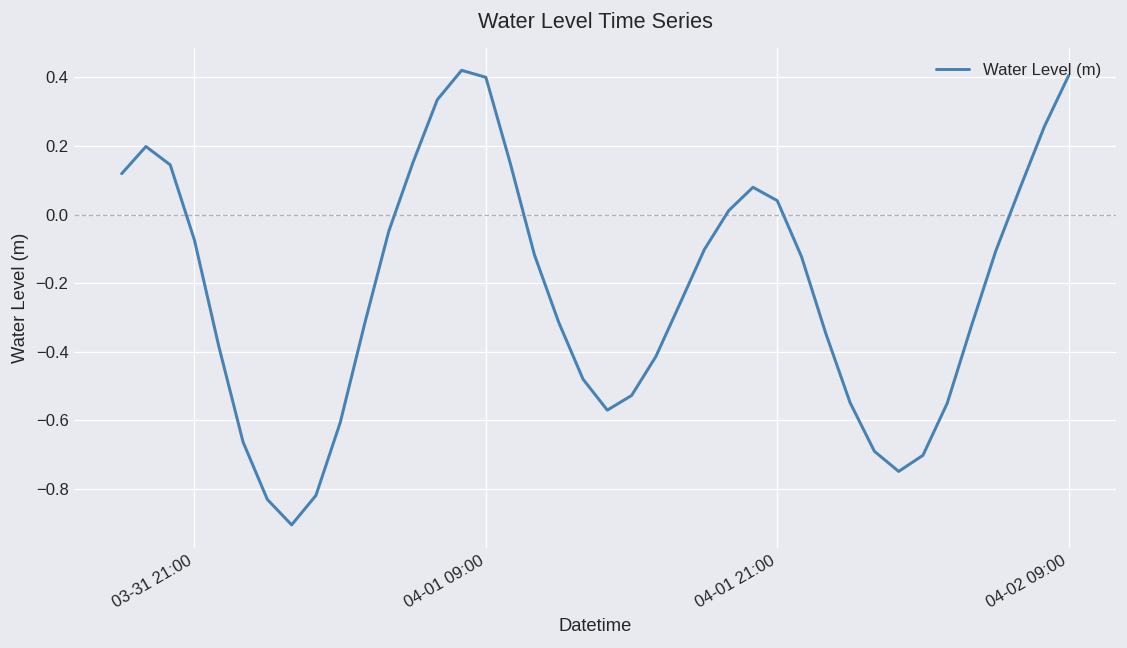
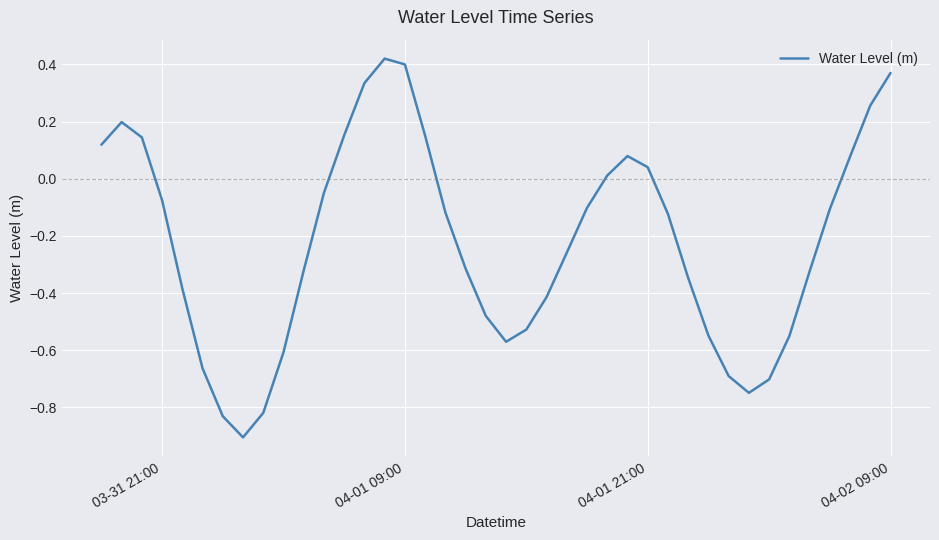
  {
    "03-31 21:00": -0.08,
    "04-01 09:00": 0.40,
    "04-01 21:00": 0.04,
-   "04-02 09:00": 0.41
+   "04-02 09:00": 0.37
  }
